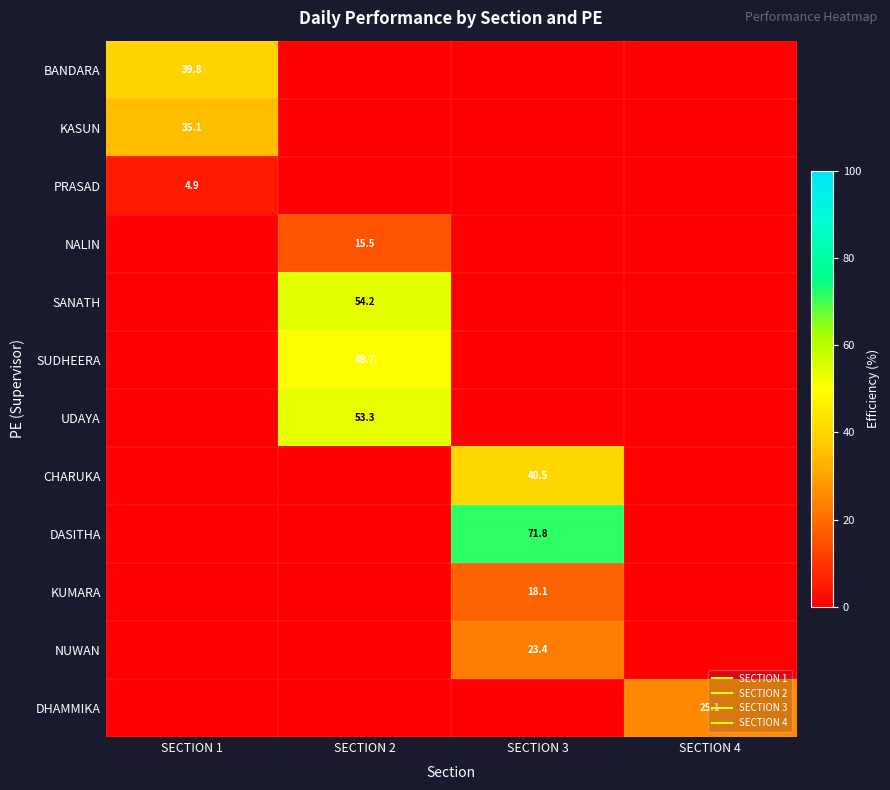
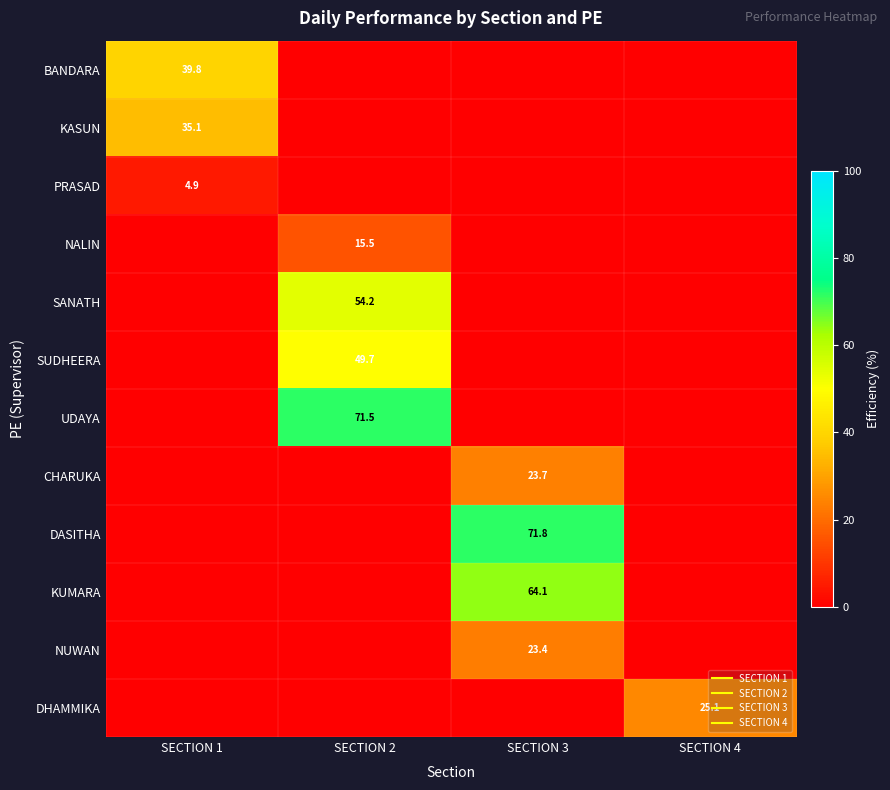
  {
    "BANDARA": {
      "SECTION 1": 39.8
    },
    "KASUN": {
      "SECTION 1": 35.1
    },
    "PRASAD": {
      "SECTION 1": 4.9
    },
    "NALIN": {
      "SECTION 2": 15.5
    },
    "SANATH": {
      "SECTION 2": 54.2
    },
    "SUDHEERA": {
      "SECTION 2": 49.7
    },
    "UDAYA": {
-     "SECTION 2": 53.3
+     "SECTION 2": 71.5
    },
    "CHARUKA": {
-     "SECTION 3": 40.5
+     "SECTION 3": 23.7
    },
    "DASITHA": {
      "SECTION 3": 71.8
    },
    "KUMARA": {
-     "SECTION 3": 18.1
+     "SECTION 3": 64.1
    },
    "NUWAN": {
      "SECTION 3": 23.4
    }
  }
